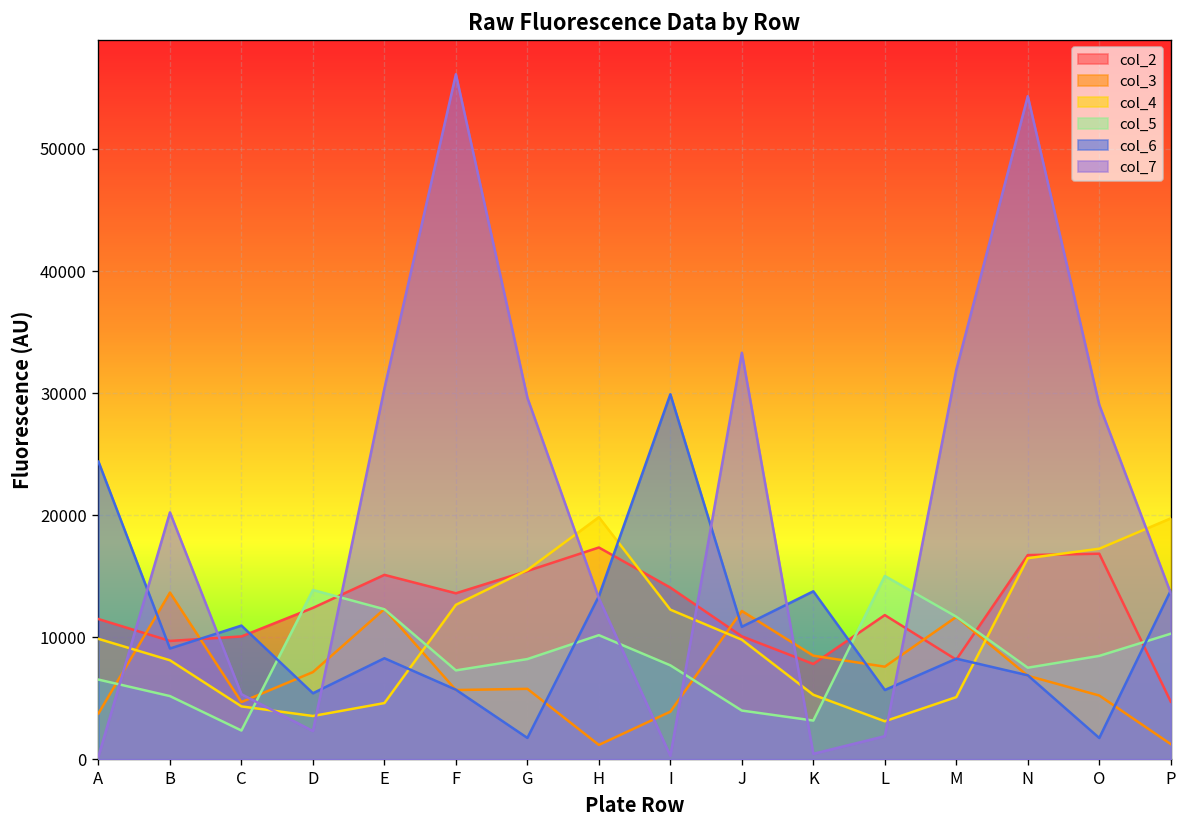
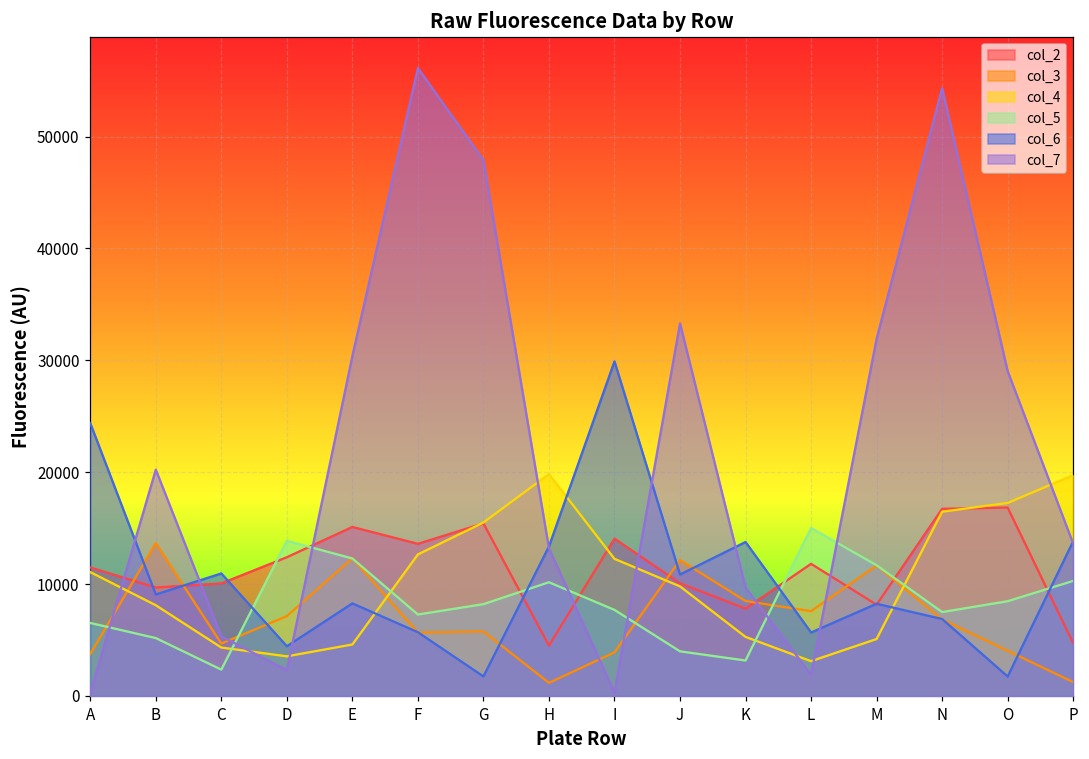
  {
    "col_2": {
      "A": 11500,
      "B": 9700,
      "C": 10100,
      "D": 12400,
      "E": 15100,
      "F": 13600,
-     "H": 17400,
+     "H": 4500,
      "I": 14100,
      "J": 10100,
      "K": 7800,
      "L": 11800,
      "N": 16700,
      "O": 16800,
      "P": 4700
    },
    "col_3": {
      "A": 3800,
      "B": 13700,
      "C": 4700,
      "D": 7100,
      "G": 5800,
      "H": 1200,
      "I": 3900,
      "J": 12100,
      "K": 8500,
      "L": 7600,
-     "O": 5200,
+     "O": 4000,
      "P": 1200
    },
    "col_4": {
-     "A": 9900,
+     "A": 11100,
      "B": 8100,
      "C": 4300,
      "D": 3500,
      "E": 4600,
      "F": 12700,
      "H": 19800,
      "I": 12300,
      "J": 9800,
      "K": 5300,
      "L": 3100,
      "M": 5100,
      "N": 16500,
      "O": 17300,
      "P": 19700
    },
    "col_5": {
      "A": 6500,
      "B": 5200,
      "C": 2400,
      "D": 13900,
      "F": 7300,
      "G": 8200,
      "H": 10200,
      "I": 7700,
      "J": 4000,
      "K": 3200,
      "L": 15000,
      "N": 7500,
      "O": 8500,
      "P": 10300
    },
    "col_6": {
      "A": 24400,
      "B": 9100,
      "C": 11000,
-     "D": 5400,
+     "D": 4400,
      "E": 8300,
      "G": 1700,
      "I": 29900,
      "J": 10900,
      "K": 13800,
      "L": 5700,
      "O": 1700
    },
    "col_7": {
      "A": 200,
      "B": 20200,
      "C": 5300,
      "D": 2300,
      "E": 30400,
      "F": 56100,
-     "G": 29600,
+     "G": 47900,
      "I": 300,
      "J": 33300,
-     "K": 400,
+     "K": 9700,
      "L": 1900,
      "M": 31900,
      "N": 54300,
      "O": 29000
    }
  }
